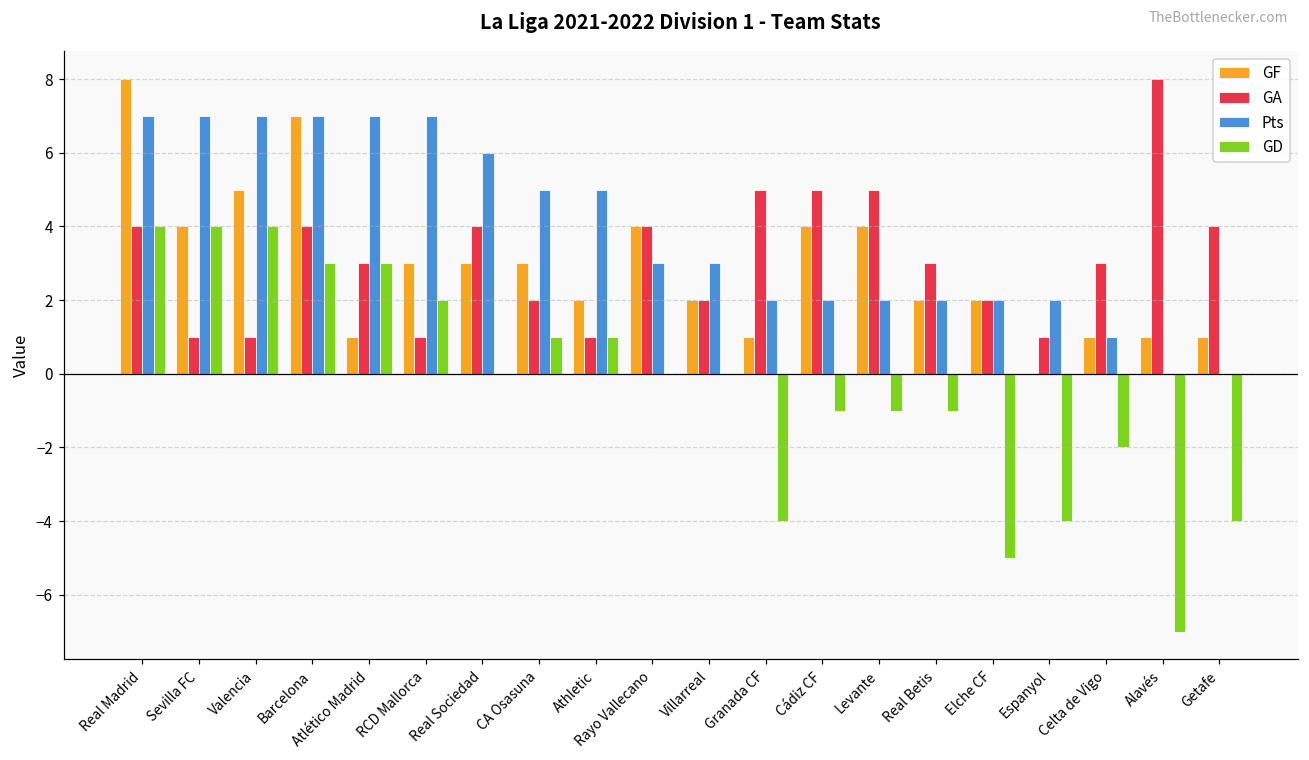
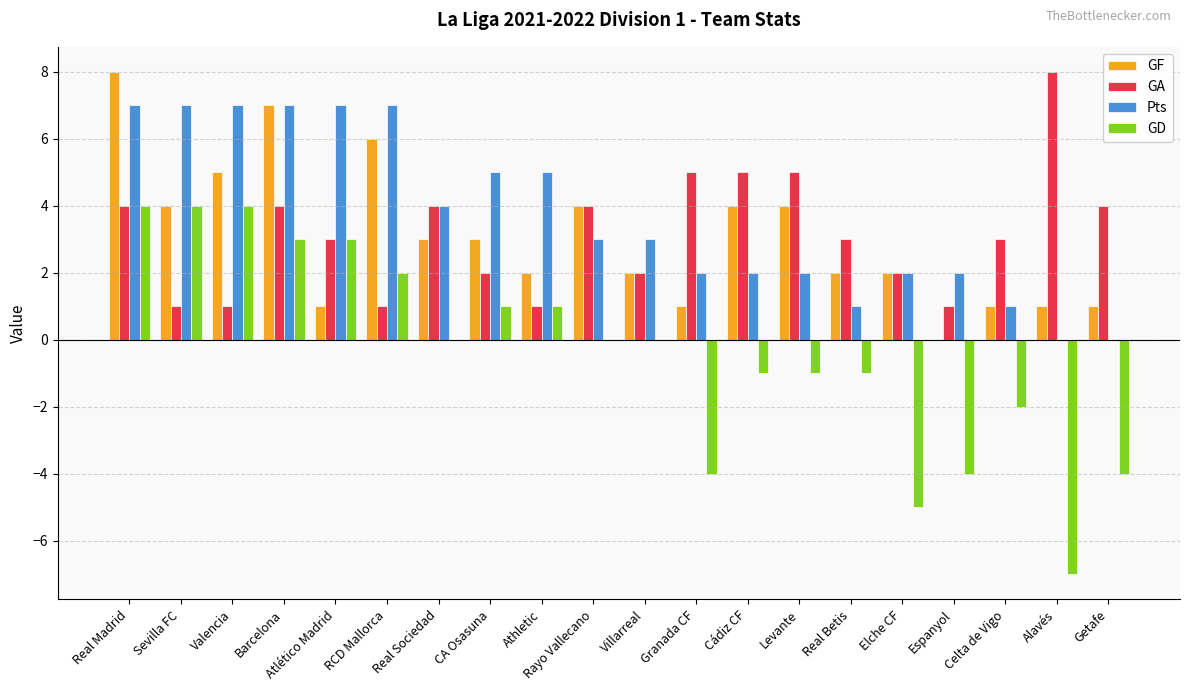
  {
    "GF": {
      "Real Madrid": 8,
      "Sevilla FC": 4,
      "Valencia": 5,
      "Barcelona": 7,
      "Atlético Madrid": 1,
-     "RCD Mallorca": 3,
+     "RCD Mallorca": 6,
      "Real Sociedad": 3,
      "CA Osasuna": 3,
      "Athletic": 2,
      "Rayo Vallecano": 4,
      "Villarreal": 2,
      "Granada CF": 1,
      "Cádiz CF": 4,
      "Levante": 4,
      "Real Betis": 2,
      "Elche CF": 2,
      "Espanyol": 0,
      "Celta de Vigo": 1,
      "Alavés": 1,
      "Getafe": 1
    },
    "GA": {
      "Real Madrid": 4,
      "Sevilla FC": 1,
      "Valencia": 1,
      "Barcelona": 4,
      "Atlético Madrid": 3,
      "RCD Mallorca": 1,
      "Real Sociedad": 4,
      "CA Osasuna": 2,
      "Athletic": 1,
      "Rayo Vallecano": 4,
      "Villarreal": 2,
      "Granada CF": 5,
      "Cádiz CF": 5,
      "Levante": 5,
      "Real Betis": 3,
      "Elche CF": 2,
      "Espanyol": 1,
      "Celta de Vigo": 3,
      "Alavés": 8,
      "Getafe": 4
    },
    "Pts": {
      "Real Madrid": 7,
      "Sevilla FC": 7,
      "Valencia": 7,
      "Barcelona": 7,
      "Atlético Madrid": 7,
      "RCD Mallorca": 7,
-     "Real Sociedad": 6,
+     "Real Sociedad": 4,
      "CA Osasuna": 5,
      "Athletic": 5,
      "Rayo Vallecano": 3,
      "Villarreal": 3,
      "Granada CF": 2,
      "Cádiz CF": 2,
      "Levante": 2,
-     "Real Betis": 2,
+     "Real Betis": 1,
      "Elche CF": 2,
      "Espanyol": 2,
      "Celta de Vigo": 1,
      "Alavés": 0,
      "Getafe": 0
    },
    "GD": {
      "Real Madrid": 4,
      "Sevilla FC": 4,
      "Valencia": 4,
      "Barcelona": 3,
      "Atlético Madrid": 3,
      "RCD Mallorca": 2,
      "Real Sociedad": 0,
      "CA Osasuna": 1,
      "Athletic": 1,
      "Rayo Vallecano": 0,
      "Villarreal": 0,
      "Granada CF": -4,
      "Cádiz CF": -1,
      "Levante": -1,
      "Real Betis": -1,
      "Elche CF": -5,
      "Espanyol": -4,
      "Celta de Vigo": -2,
      "Alavés": -7,
      "Getafe": -4
    }
  }
